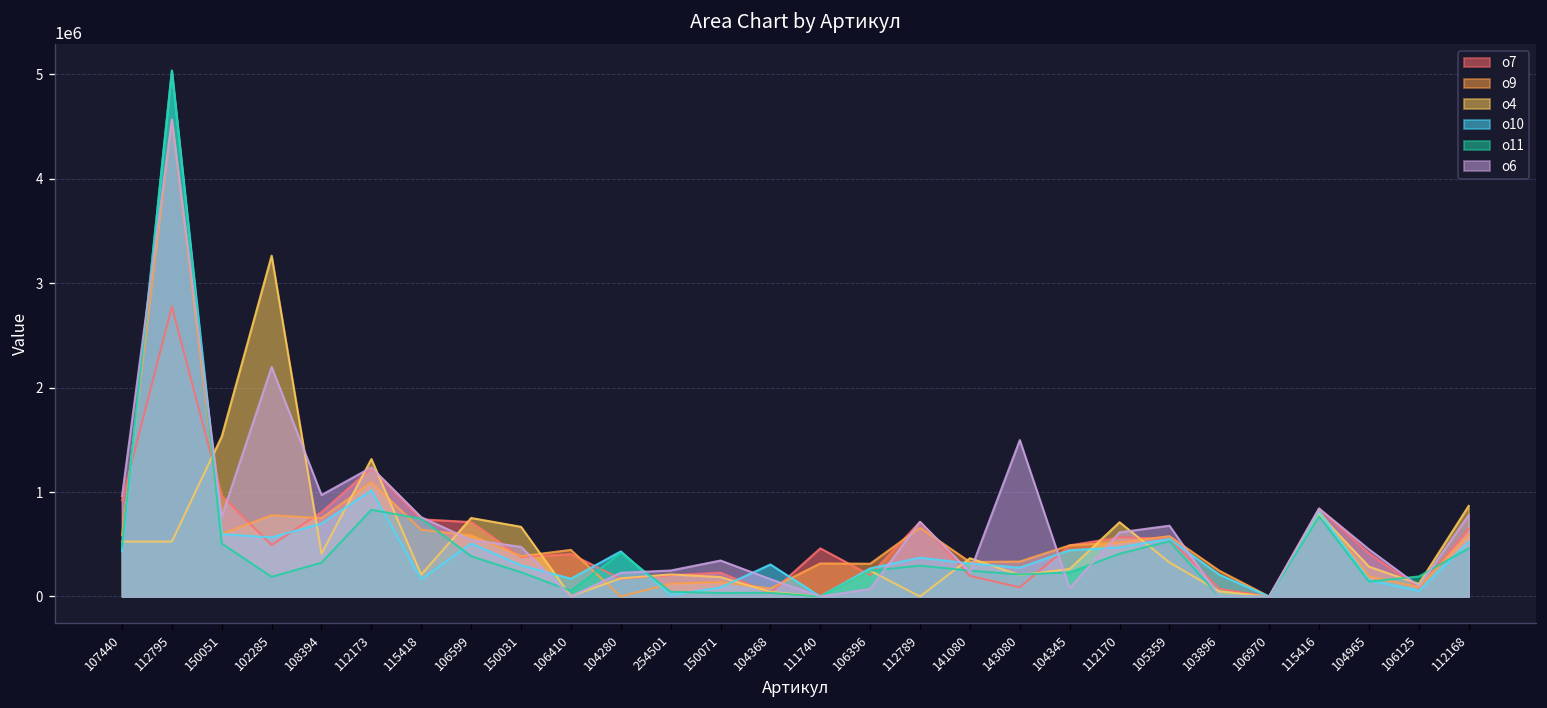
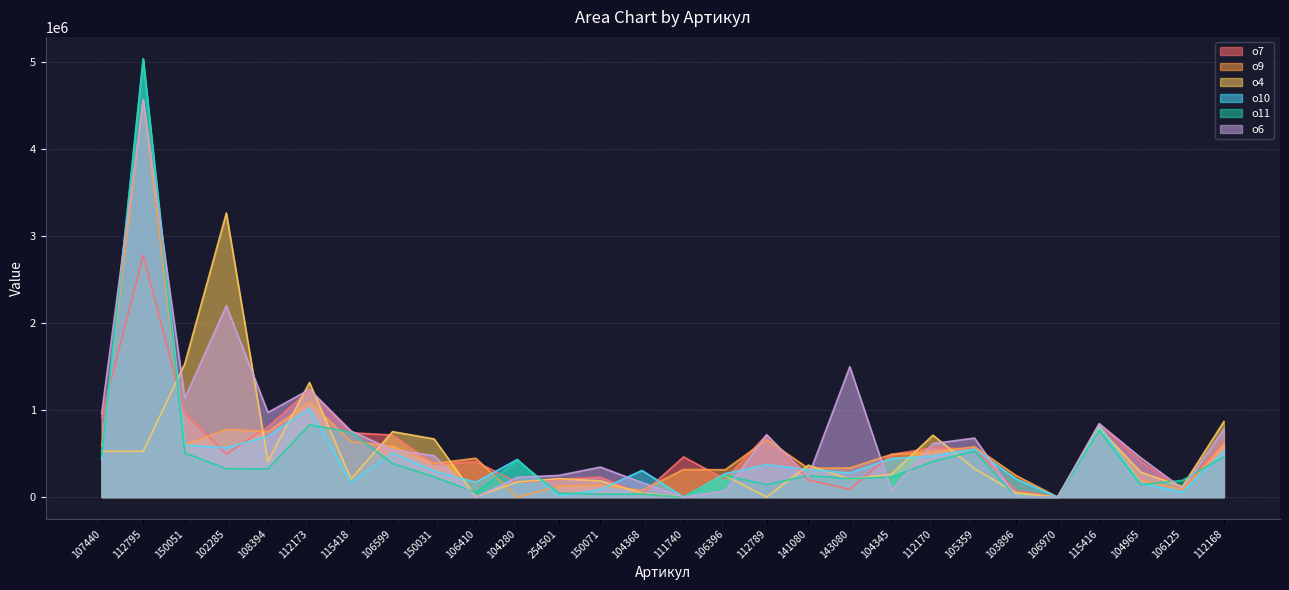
  {
    "о10": {
      "107440": 400000,
      "102285": 600000,
      "108394": 700000,
      "112173": 1000000,
      "115418": 200000,
      "106599": 500000,
      "150031": 300000,
      "106410": 200000,
      "254501": 0,
      "150071": 100000,
      "104368": 300000,
      "112789": 400000,
      "143080": 300000,
      "104345": 400000,
      "112170": 500000,
      "103896": 200000,
      "112168": 500000
    },
    "о11": {
      "107440": 500000,
      "150051": 500000,
-     "102285": 200000,
+     "102285": 300000,
      "108394": 300000,
      "112173": 800000,
      "106599": 400000,
      "150031": 200000,
      "106410": 100000,
      "254501": 0,
      "150071": 0,
-     "112789": 300000,
+     "112789": 100000,
      "104345": 200000,
      "112170": 400000,
      "106125": 200000,
      "112168": 500000
    },
    "о6": {
      "107440": 1000000,
-     "150051": 800000,
+     "150051": 1100000,
      "102285": 2200000,
      "108394": 1000000,
      "106599": 500000,
      "150031": 500000,
      "104280": 200000,
      "254501": 200000,
      "150071": 300000,
      "104368": 200000,
      "106396": 100000,
      "143080": 1500000,
      "104345": 100000,
      "112170": 600000,
      "105359": 700000,
      "104965": 500000,
      "112168": 800000
    }
  }
